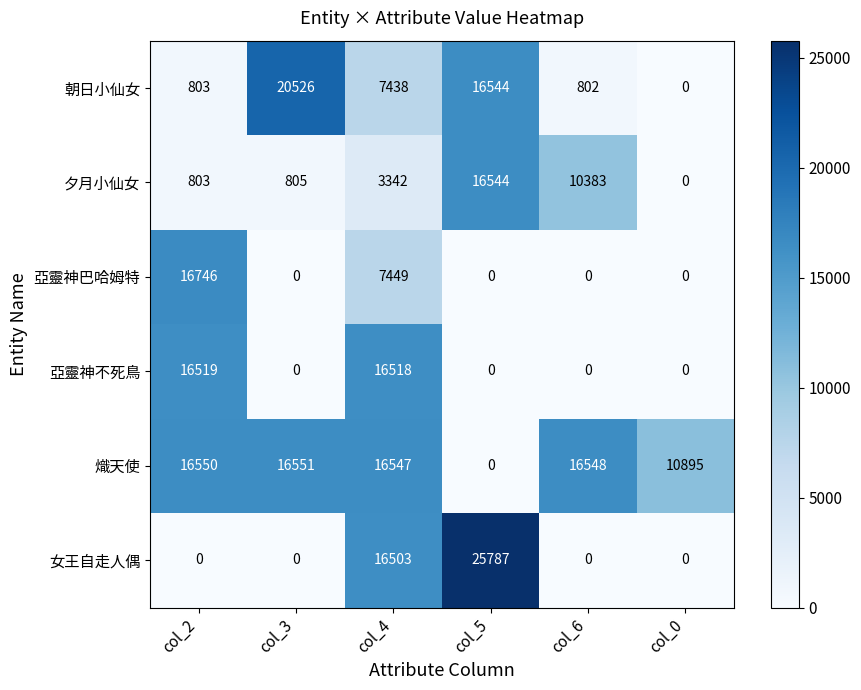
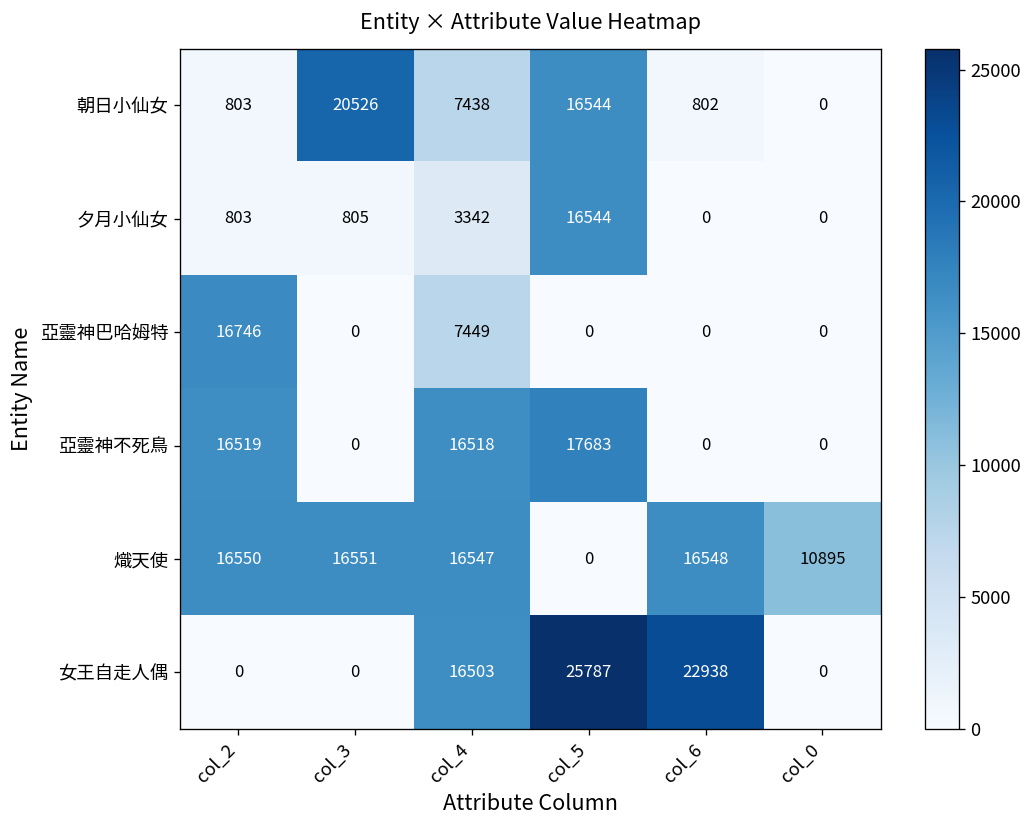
  {
    "朝日小仙女": {
      "col_2": 803,
      "col_3": 20526,
      "col_4": 7438,
      "col_5": 16544,
      "col_6": 802,
      "col_0": 0
    },
    "夕月小仙女": {
      "col_2": 803,
      "col_3": 805,
      "col_4": 3342,
      "col_5": 16544,
-     "col_6": 10383,
+     "col_6": 0,
      "col_0": 0
    },
    "亞靈神巴哈姆特": {
      "col_2": 16746,
      "col_3": 0,
      "col_4": 7449,
      "col_5": 0,
      "col_6": 0,
      "col_0": 0
    },
    "亞靈神不死鳥": {
      "col_2": 16519,
      "col_3": 0,
      "col_4": 16518,
-     "col_5": 0,
+     "col_5": 17683,
      "col_6": 0,
      "col_0": 0
    },
    "熾天使": {
      "col_2": 16550,
      "col_3": 16551,
      "col_4": 16547,
      "col_5": 0,
      "col_6": 16548,
      "col_0": 10895
    },
    "女王自走人偶": {
      "col_2": 0,
      "col_3": 0,
      "col_4": 16503,
      "col_5": 25787,
-     "col_6": 0,
+     "col_6": 22938,
      "col_0": 0
    }
  }
